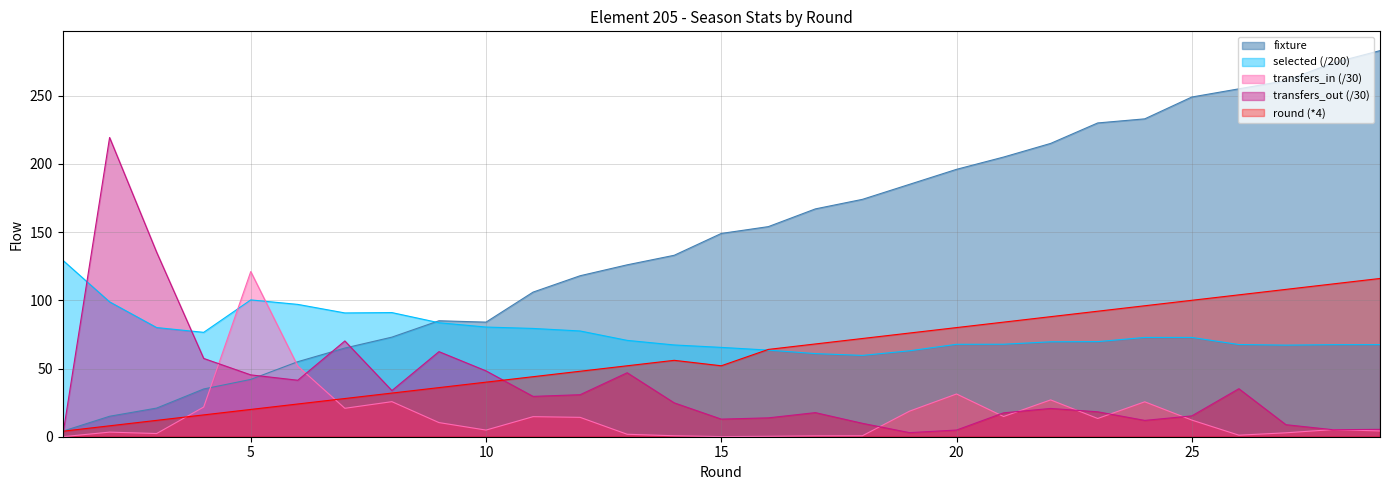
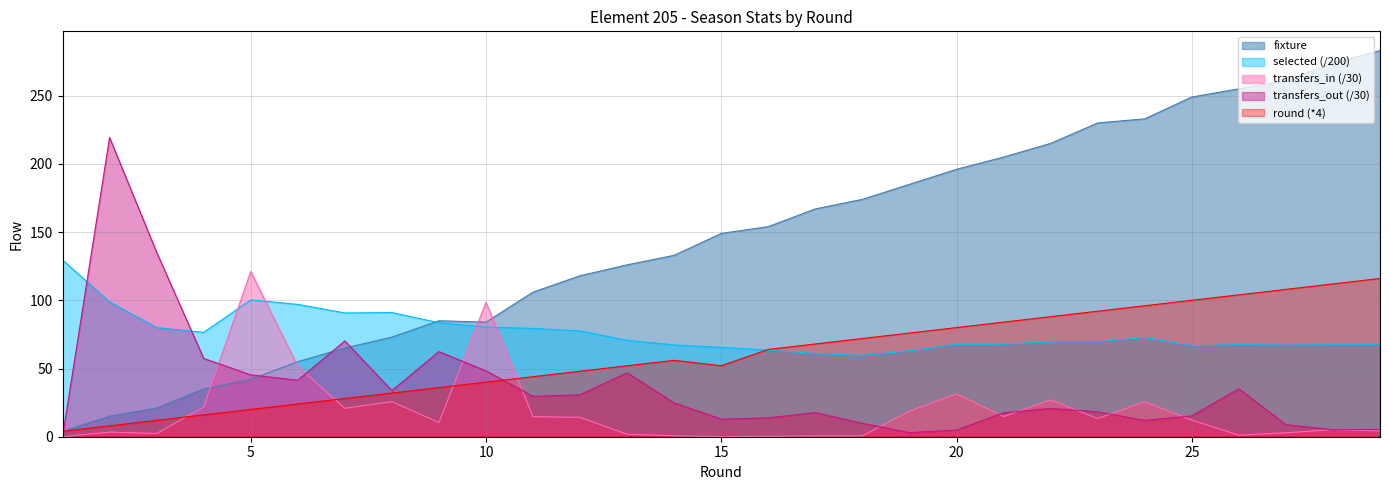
  {
    "fixture": {
      "5": 42,
      "10": 84,
      "15": 149,
      "20": 196,
      "25": 249
    },
    "selected (/200)": {
      "5": 100,
      "10": 80,
      "15": 65,
      "20": 68,
-     "25": 73
+     "25": 67
    },
    "transfers_in (/30)": {
      "5": 121,
-     "10": 5,
+     "10": 99,
      "15": 0,
      "20": 31,
      "25": 12
    },
    "transfers_out (/30)": {
      "5": 45,
      "10": 48,
      "15": 13,
      "20": 5,
      "25": 15
    },
    "round (*4)": {
      "5": 20,
      "10": 40,
      "15": 52,
      "20": 80,
      "25": 100
    }
  }
